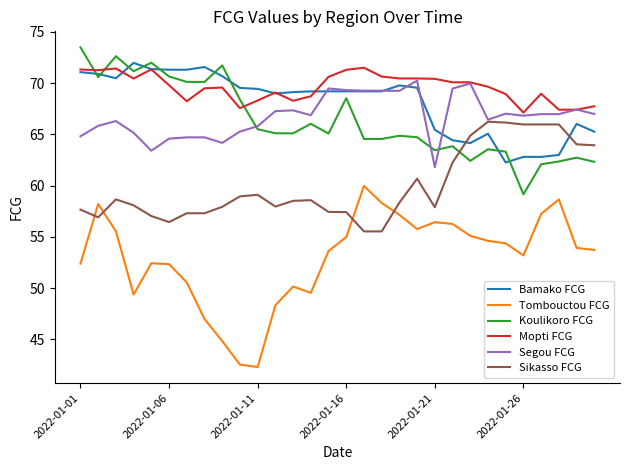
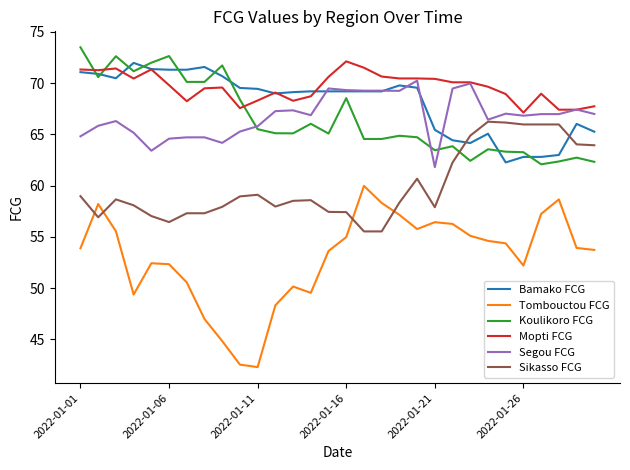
  {
    "Bamako FCG": {
      "2022-01-01": 71.1,
      "2022-01-06": 71.3,
      "2022-01-11": 69.4,
      "2022-01-21": 65.4,
      "2022-01-26": 62.8
    },
    "Tombouctou FCG": {
-     "2022-01-01": 52.4,
+     "2022-01-01": 53.9,
      "2022-01-06": 52.3,
      "2022-01-11": 42.3,
      "2022-01-16": 55.0,
      "2022-01-21": 56.4,
-     "2022-01-26": 53.2
+     "2022-01-26": 52.2
    },
    "Koulikoro FCG": {
      "2022-01-01": 73.5,
-     "2022-01-06": 70.6,
+     "2022-01-06": 72.6,
      "2022-01-11": 65.5,
      "2022-01-16": 68.5,
      "2022-01-21": 63.4,
-     "2022-01-26": 59.1
+     "2022-01-26": 63.2
    },
    "Mopti FCG": {
      "2022-01-01": 71.3,
      "2022-01-06": 69.8,
      "2022-01-11": 68.3,
-     "2022-01-16": 71.3,
+     "2022-01-16": 72.1,
      "2022-01-21": 70.4,
      "2022-01-26": 67.1
    },
    "Segou FCG": {
      "2022-01-01": 64.8,
      "2022-01-06": 64.6,
      "2022-01-11": 65.8,
      "2022-01-21": 61.8,
      "2022-01-26": 66.8
    },
    "Sikasso FCG": {
-     "2022-01-01": 57.6,
+     "2022-01-01": 59.0,
      "2022-01-06": 56.4,
      "2022-01-11": 59.1,
      "2022-01-16": 57.4,
      "2022-01-21": 57.9,
      "2022-01-26": 66.0
    }
  }
